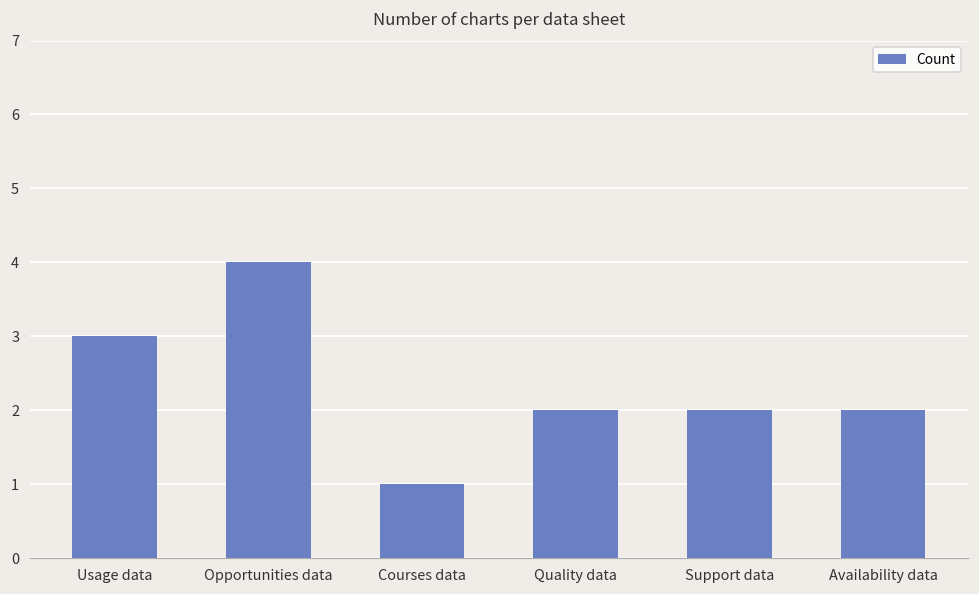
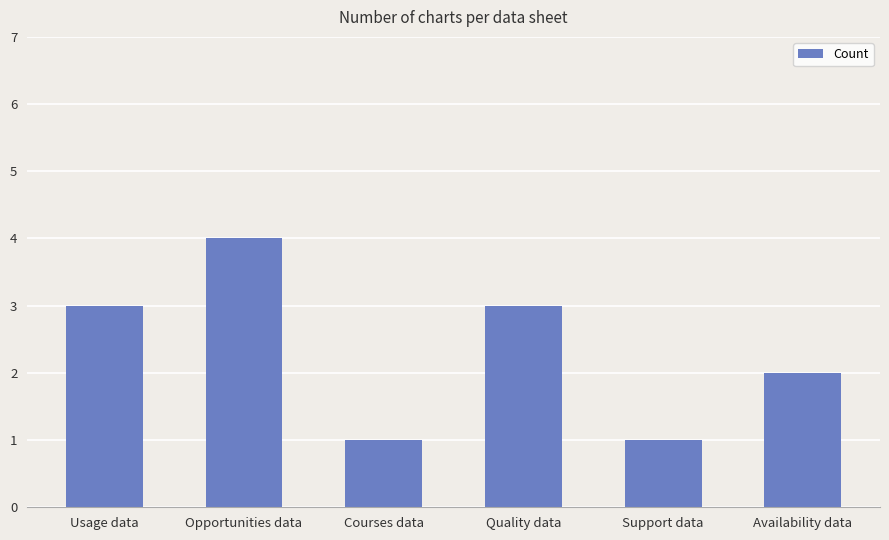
  {
    "Usage data": 3,
    "Opportunities data": 4,
    "Courses data": 1,
-   "Quality data": 2,
-   "Support data": 2,
+   "Quality data": 3,
+   "Support data": 1,
    "Availability data": 2
  }
